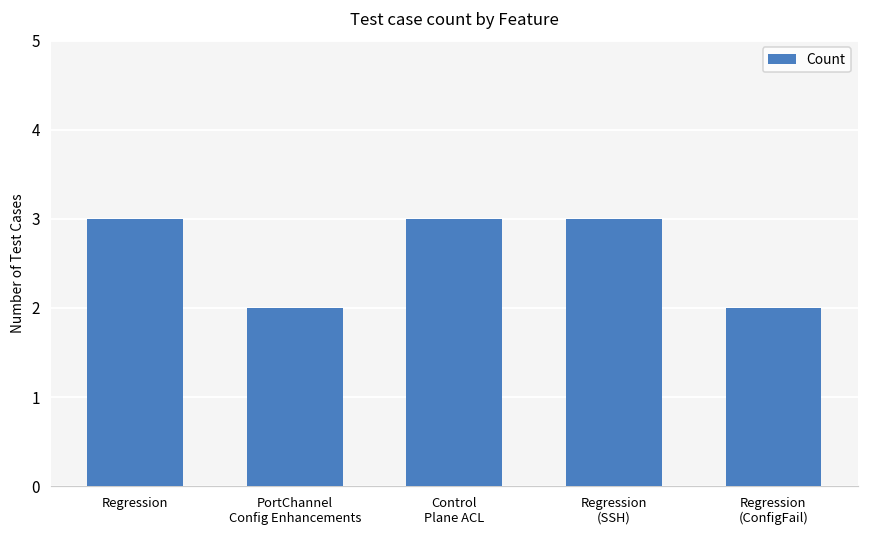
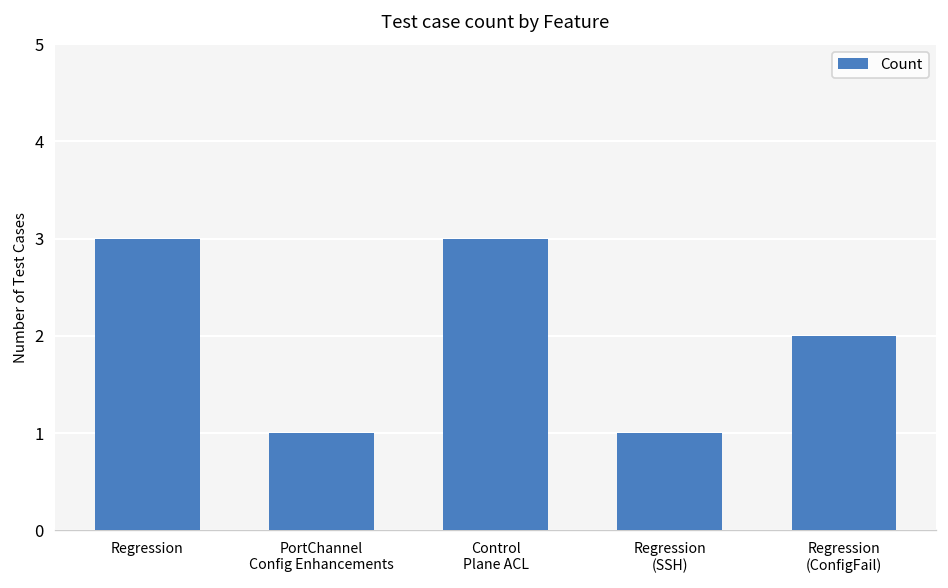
  {
    "Regression": 3,
-   "PortChannel Config Enhancements": 2,
+   "PortChannel Config Enhancements": 1,
    "Control Plane ACL": 3,
-   "Regression (SSH)": 3,
+   "Regression (SSH)": 1,
    "Regression (ConfigFail)": 2
  }
